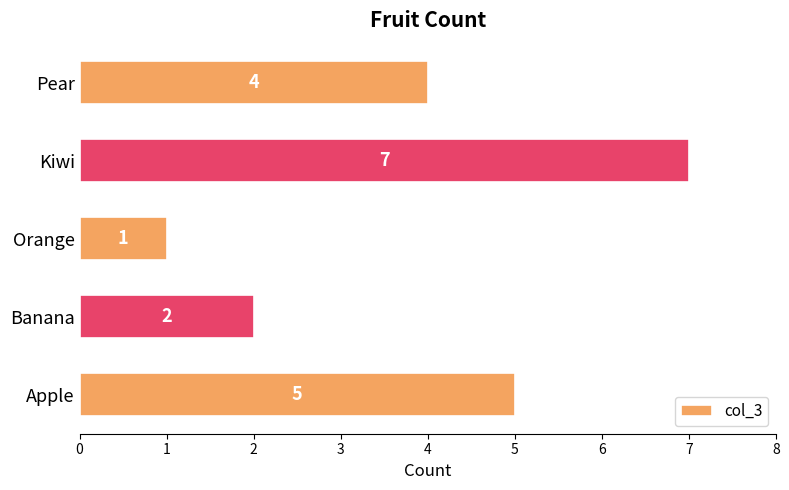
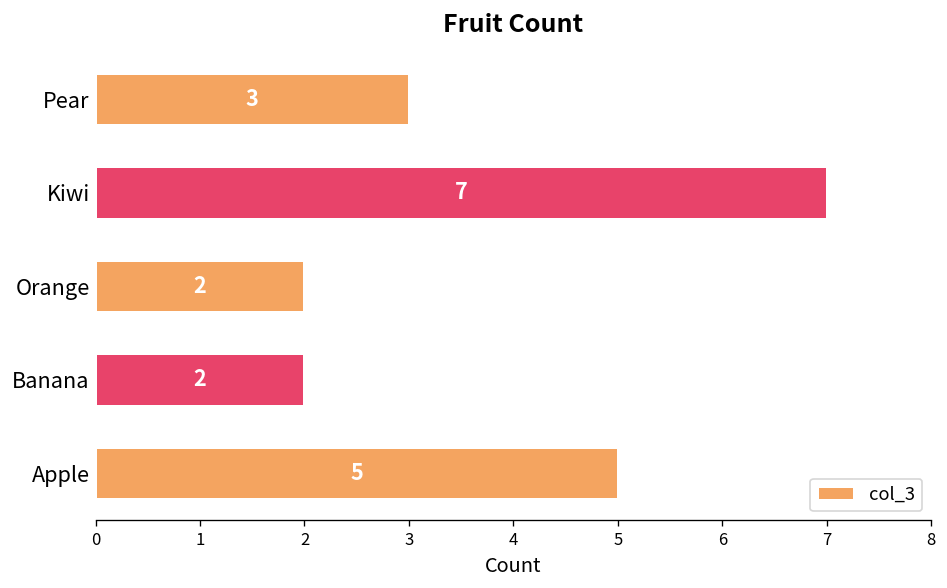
  {
-   "Pear": 4,
+   "Pear": 3,
    "Kiwi": 7,
-   "Orange": 1,
+   "Orange": 2,
    "Banana": 2,
    "Apple": 5
  }
